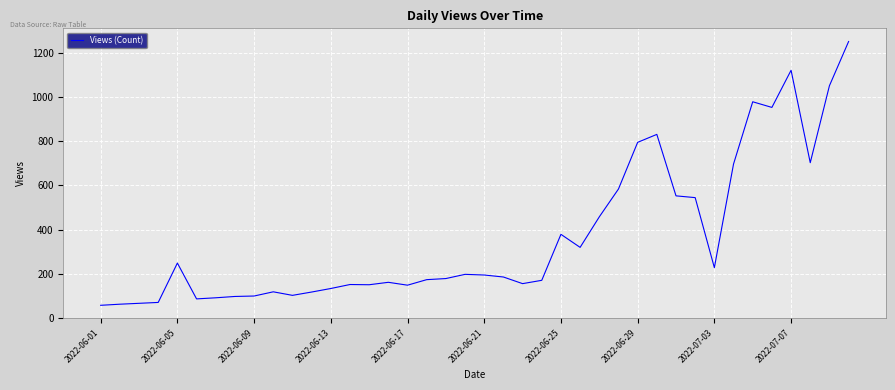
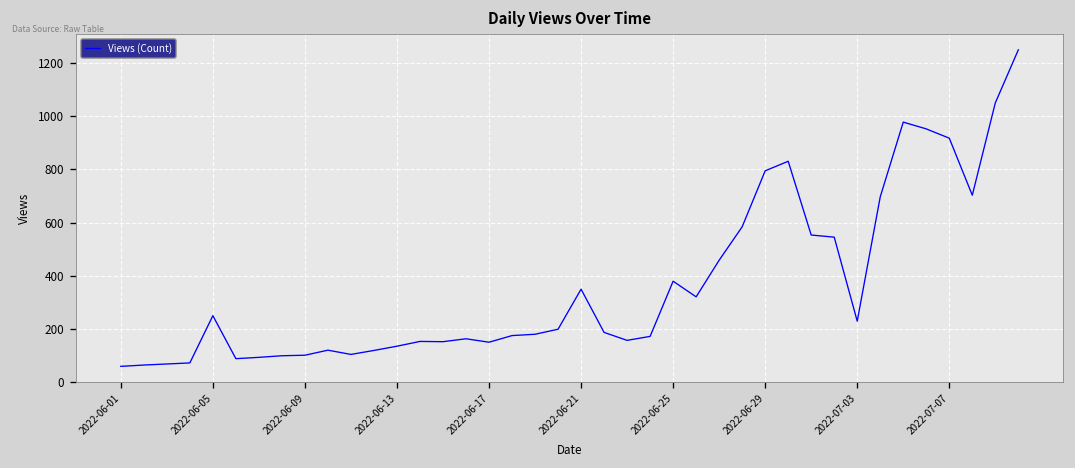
  {
    "2022-06-01": 60,
    "2022-06-05": 250,
    "2022-06-09": 100,
    "2022-06-13": 130,
    "2022-06-17": 150,
-   "2022-06-21": 200,
+   "2022-06-21": 350,
    "2022-06-25": 380,
    "2022-06-29": 800,
    "2022-07-03": 230,
-   "2022-07-07": 1120
+   "2022-07-07": 920
  }
